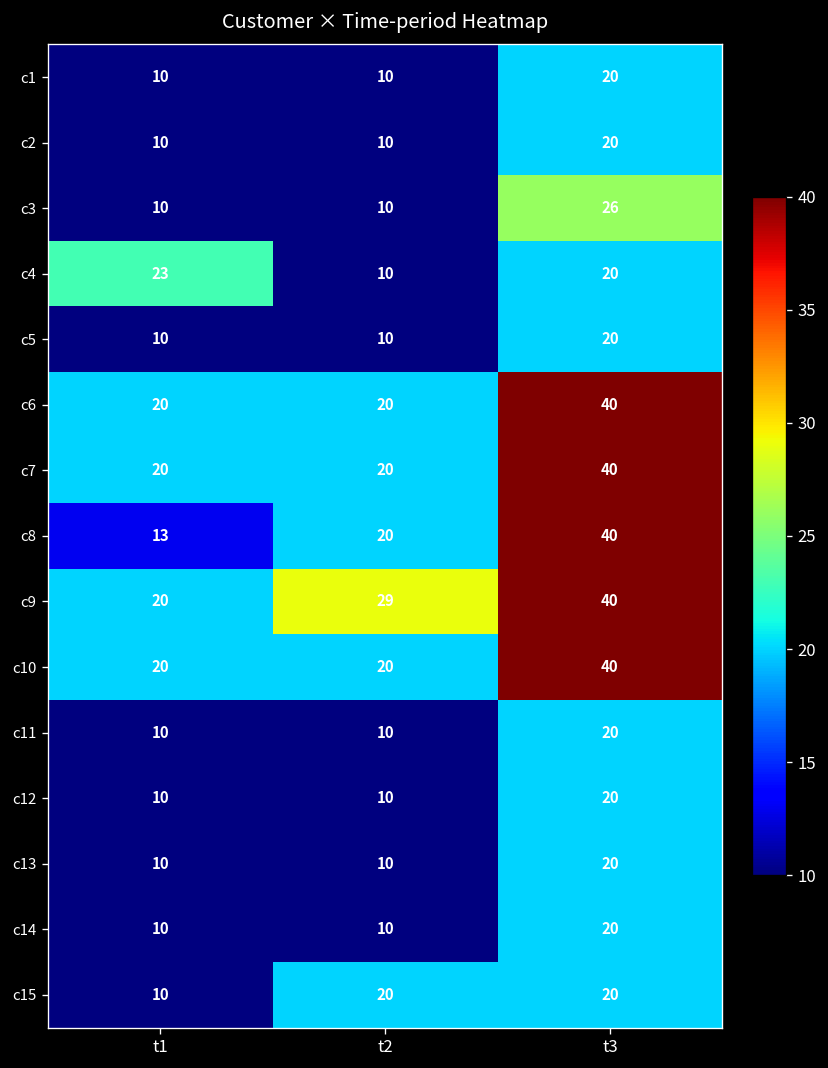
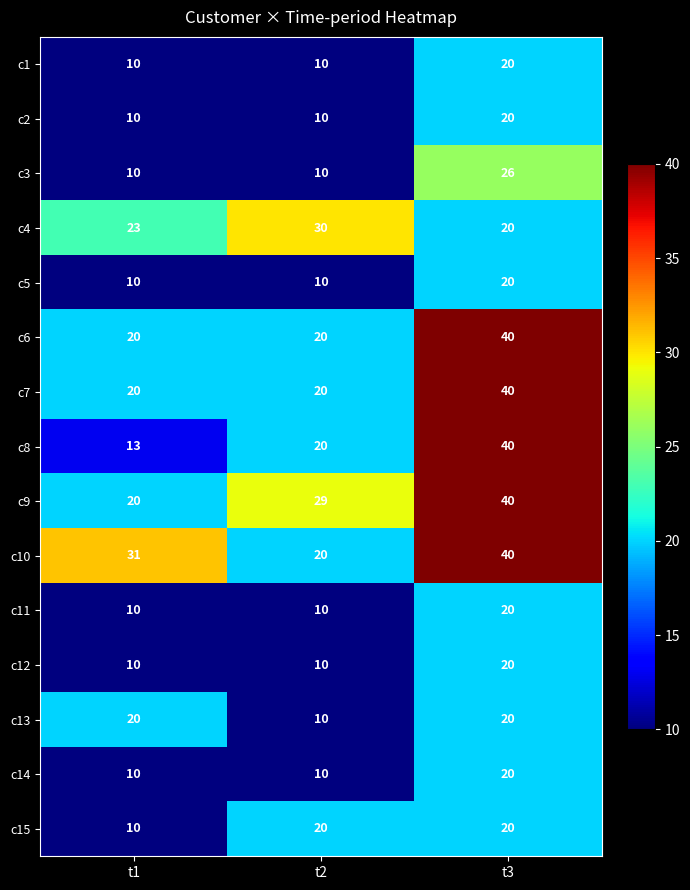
  {
    "c1": {
      "t1": 10,
      "t2": 10,
      "t3": 20
    },
    "c2": {
      "t1": 10,
      "t2": 10,
      "t3": 20
    },
    "c3": {
      "t1": 10,
      "t2": 10,
      "t3": 26
    },
    "c4": {
      "t1": 23,
-     "t2": 10,
+     "t2": 30,
      "t3": 20
    },
    "c5": {
      "t1": 10,
      "t2": 10,
      "t3": 20
    },
    "c6": {
      "t1": 20,
      "t2": 20,
      "t3": 40
    },
    "c7": {
      "t1": 20,
      "t2": 20,
      "t3": 40
    },
    "c8": {
      "t1": 13,
      "t2": 20,
      "t3": 40
    },
    "c9": {
      "t1": 20,
      "t2": 29,
      "t3": 40
    },
    "c10": {
-     "t1": 20,
+     "t1": 31,
      "t2": 20,
      "t3": 40
    },
    "c11": {
      "t1": 10,
      "t2": 10,
      "t3": 20
    },
    "c12": {
      "t1": 10,
      "t2": 10,
      "t3": 20
    },
    "c13": {
-     "t1": 10,
+     "t1": 20,
      "t2": 10,
      "t3": 20
    },
    "c14": {
      "t1": 10,
      "t2": 10,
      "t3": 20
    },
    "c15": {
      "t1": 10,
      "t2": 20,
      "t3": 20
    }
  }
